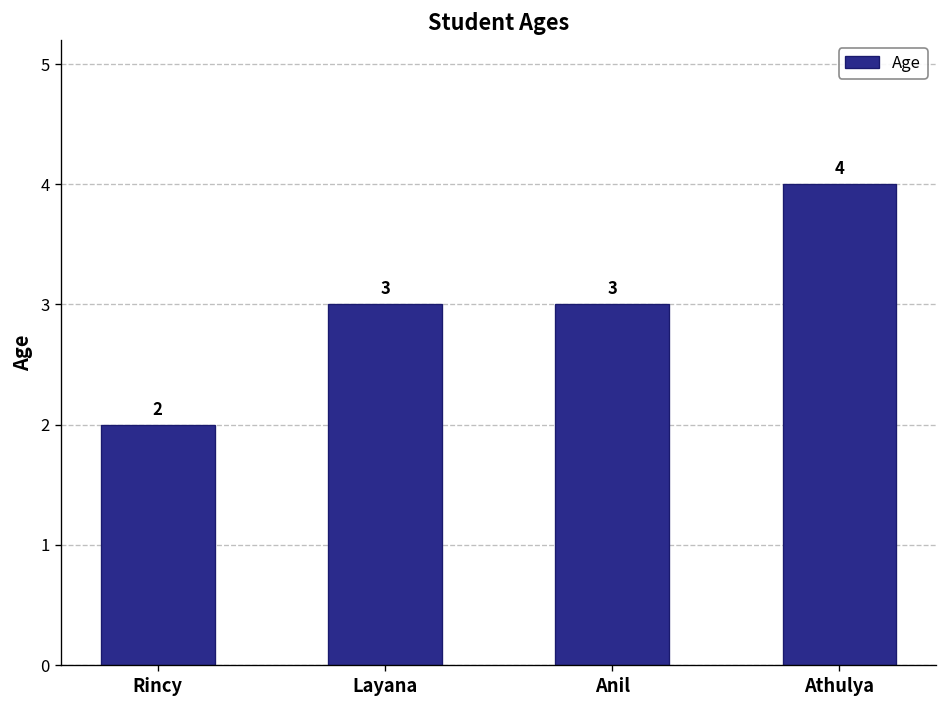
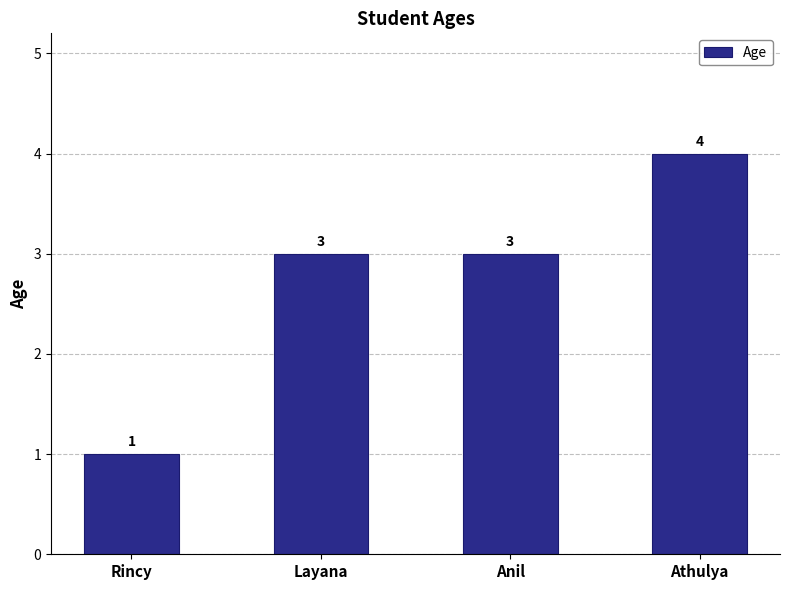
  {
-   "Rincy": 2,
+   "Rincy": 1,
    "Layana": 3,
    "Anil": 3,
    "Athulya": 4
  }
